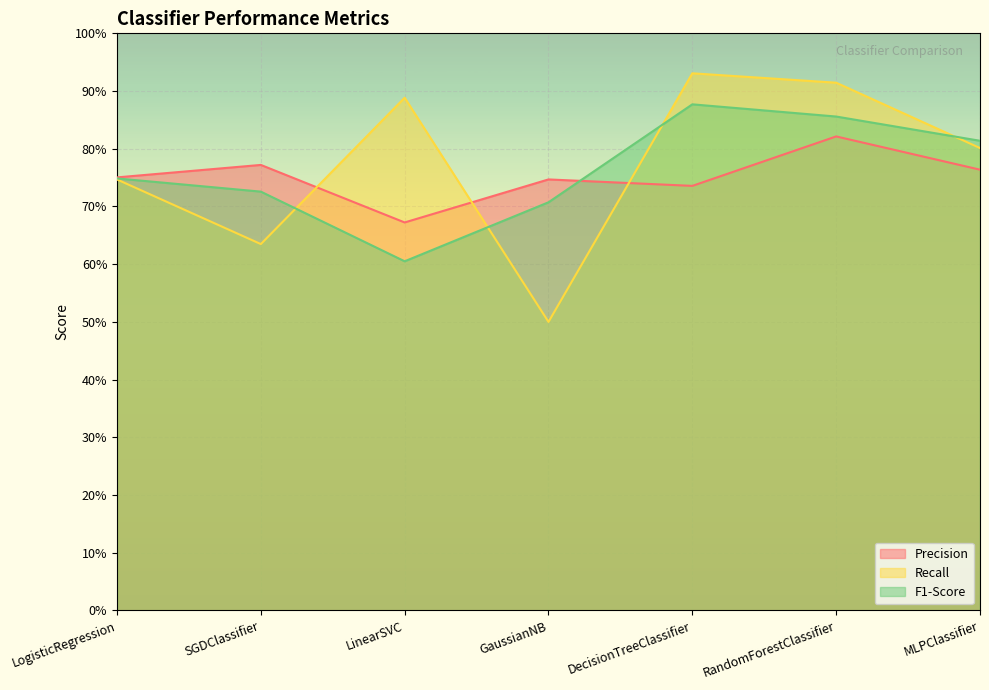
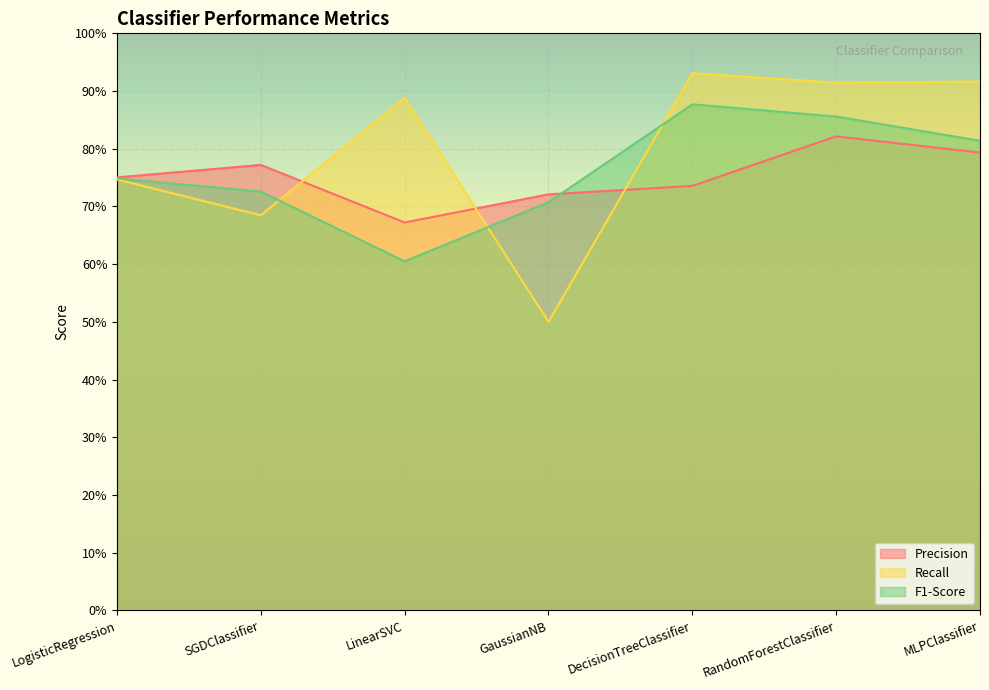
  {
    "Precision": {
      "SGDClassifier": "77%",
      "LinearSVC": "67%",
-     "GaussianNB": "75%",
+     "GaussianNB": "72%",
      "DecisionTreeClassifier": "74%",
      "RandomForestClassifier": "82%",
-     "MLPClassifier": "76%"
+     "MLPClassifier": "79%"
    },
    "Recall": {
-     "SGDClassifier": "63%",
+     "SGDClassifier": "68%",
      "LinearSVC": "89%",
      "GaussianNB": "50%",
      "DecisionTreeClassifier": "93%",
      "RandomForestClassifier": "91%",
-     "MLPClassifier": "80%"
+     "MLPClassifier": "92%"
    },
    "F1-Score": {
      "SGDClassifier": "73%",
      "LinearSVC": "61%",
      "GaussianNB": "71%",
      "DecisionTreeClassifier": "88%",
      "RandomForestClassifier": "86%",
      "MLPClassifier": "81%"
    }
  }
